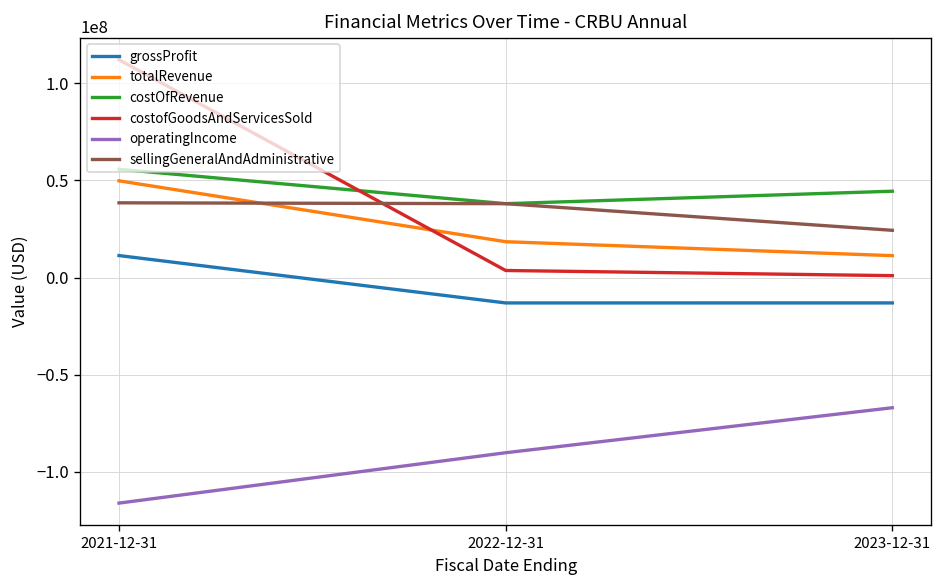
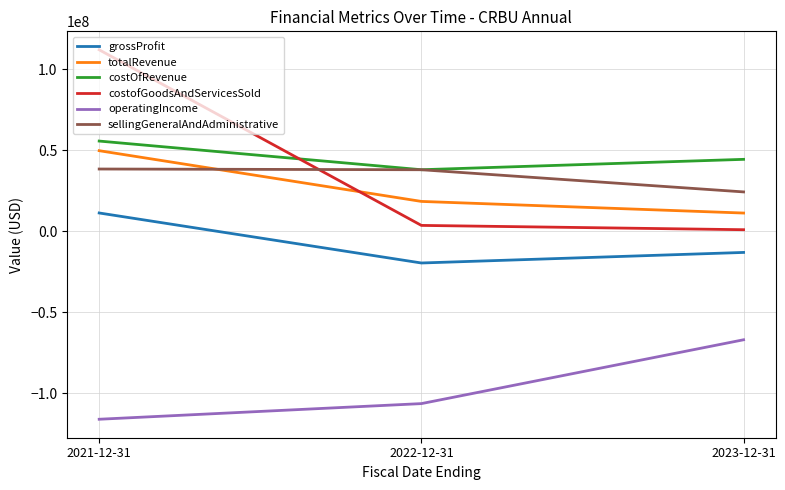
  {
    "grossProfit": {
      "2021-12-31": 11000000,
-     "2022-12-31": -13000000,
+     "2022-12-31": -20000000,
      "2023-12-31": -13000000
    },
    "totalRevenue": {
      "2021-12-31": 50000000,
      "2022-12-31": 18000000,
      "2023-12-31": 11000000
    },
    "costOfRevenue": {
      "2021-12-31": 56000000,
      "2023-12-31": 44000000
    },
    "costofGoodsAndServicesSold": {
      "2022-12-31": 4000000,
      "2023-12-31": 1000000
    },
    "operatingIncome": {
      "2021-12-31": -116000000,
-     "2022-12-31": -90000000,
+     "2022-12-31": -106000000,
      "2023-12-31": -67000000
    },
    "sellingGeneralAndAdministrative": {
      "2021-12-31": 38000000,
      "2023-12-31": 24000000
    }
  }
